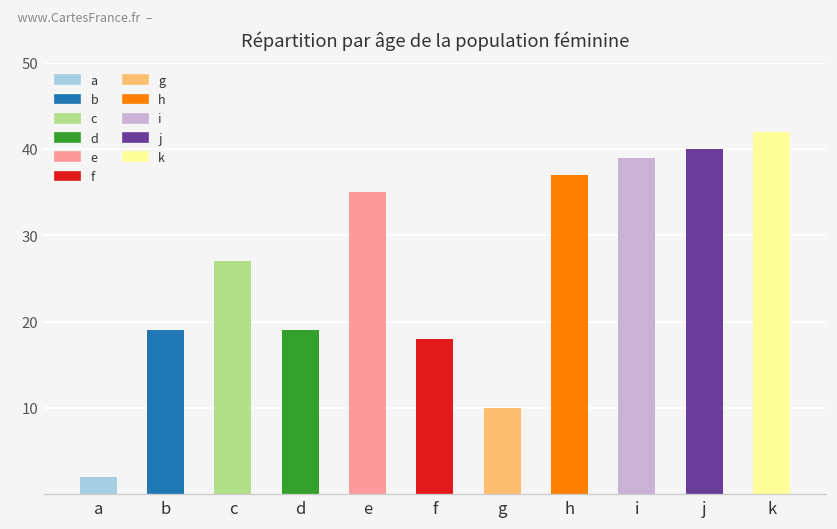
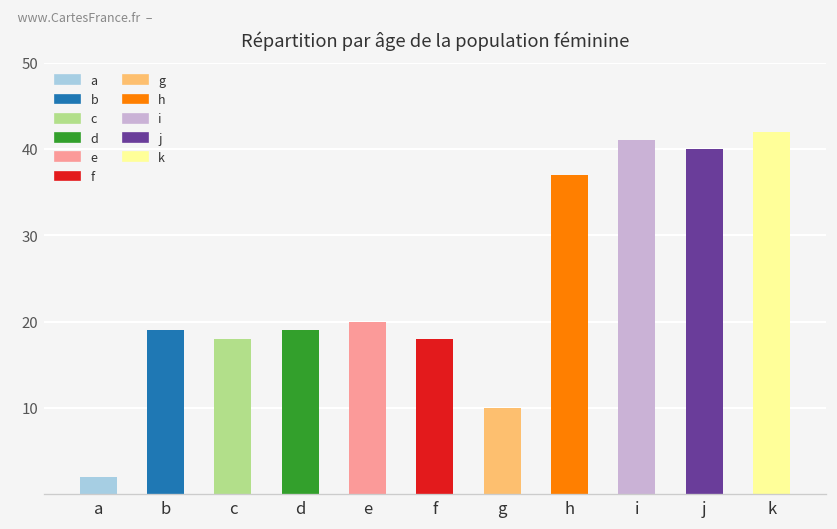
  {
    "a": 2,
    "b": 19,
-   "c": 27,
+   "c": 18,
    "d": 19,
-   "e": 35,
+   "e": 20,
    "f": 18,
    "g": 10,
    "h": 37,
-   "i": 39,
+   "i": 41,
    "j": 40,
    "k": 42
  }
